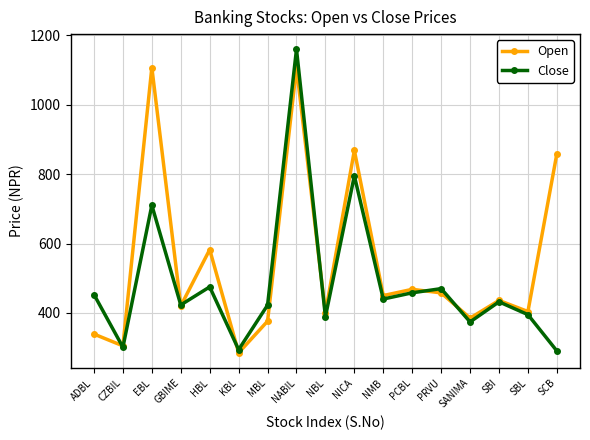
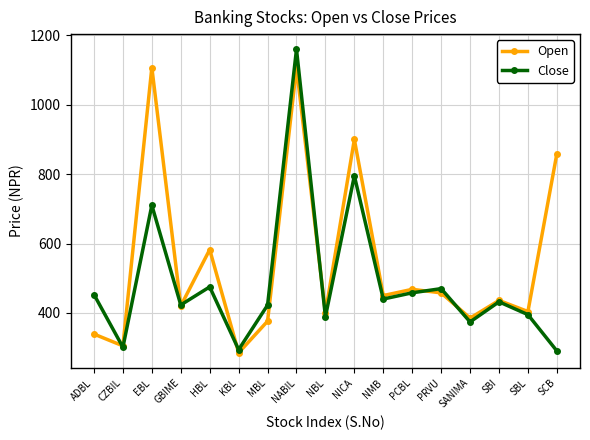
  {
    "Open": {
      "ADBL": 340,
      "EBL": 1110,
      "HBL": 580,
      "KBL": 290,
      "MBL": 380,
      "NABIL": 1110,
      "NBL": 400,
-     "NICA": 870,
+     "NICA": 900,
      "NMB": 450,
      "PCBL": 470,
      "PRVU": 460,
      "SANIMA": 390,
      "SBL": 400,
      "SCB": 860
    },
    "Close": {
      "ADBL": 450,
      "EBL": 710,
      "HBL": 480,
      "KBL": 290,
      "MBL": 420,
      "NABIL": 1160,
      "NBL": 390,
      "NICA": 800,
      "NMB": 440,
      "PCBL": 460,
      "PRVU": 470,
      "SANIMA": 370,
      "SBL": 400,
      "SCB": 290
    }
  }
